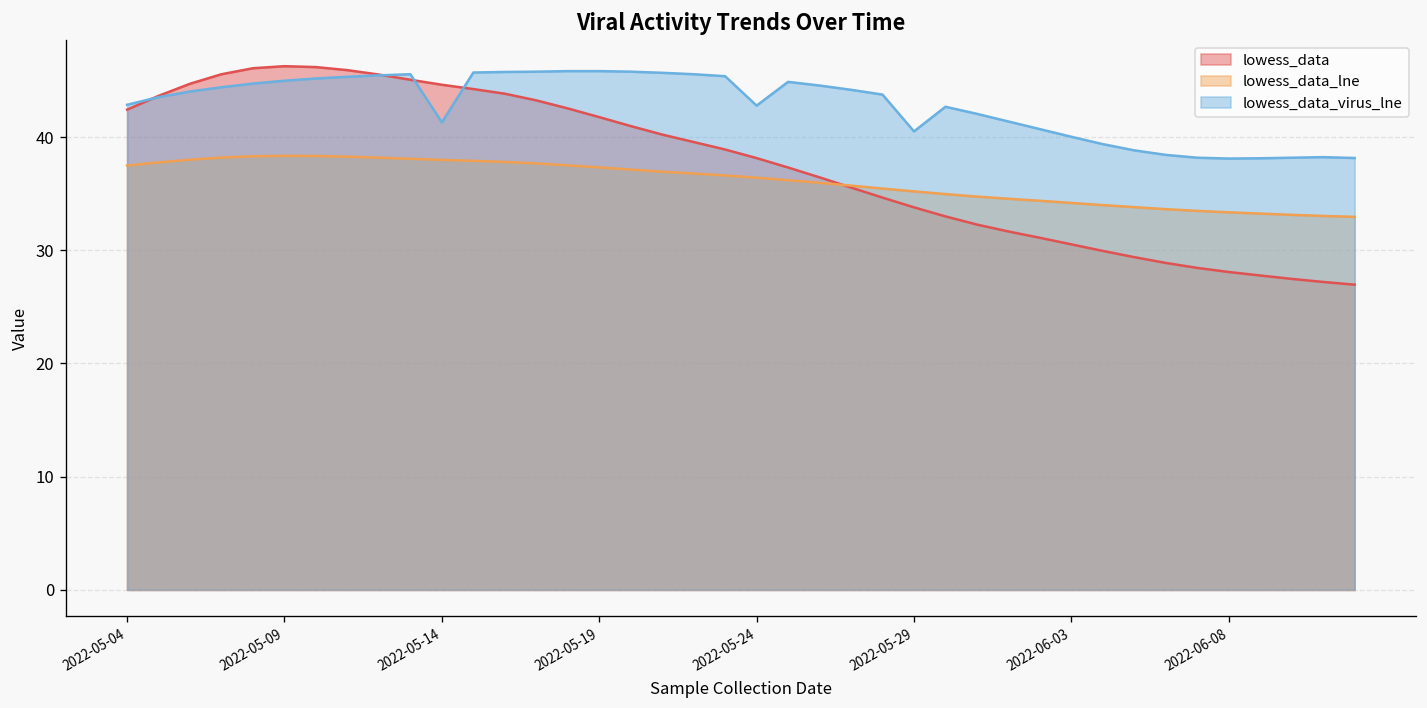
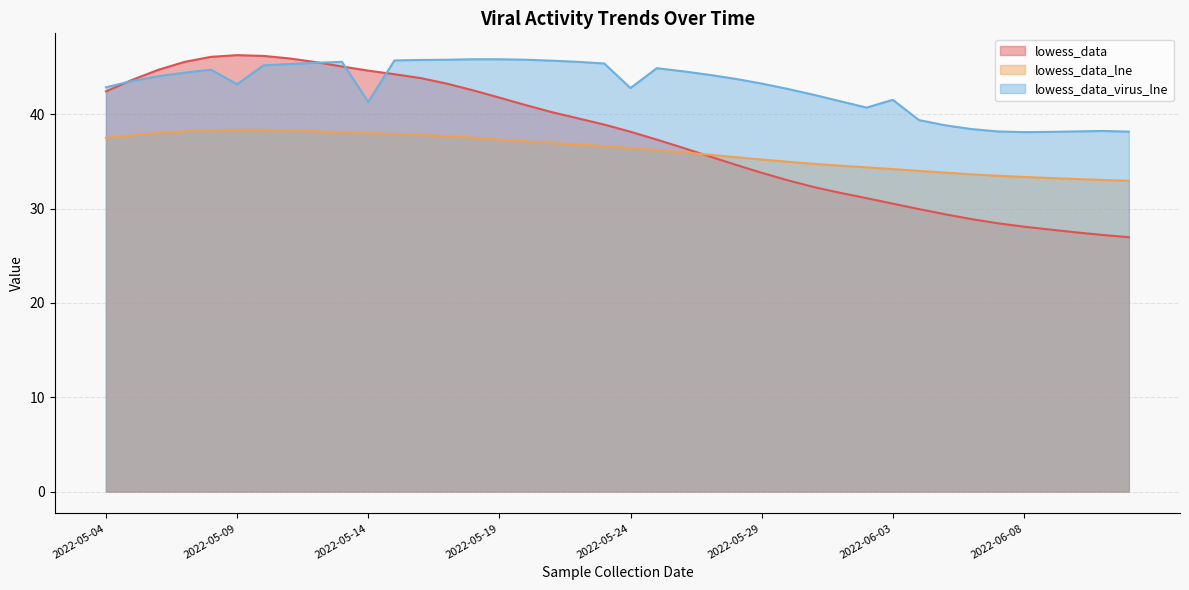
  {
    "lowess_data_virus_lne": {
      "2022-05-04": 43,
-     "2022-05-09": 45,
+     "2022-05-09": 43,
      "2022-05-14": 41,
      "2022-05-19": 46,
      "2022-05-24": 43,
-     "2022-05-29": 41,
-     "2022-06-03": 40,
+     "2022-05-29": 43,
+     "2022-06-03": 42,
      "2022-06-08": 38
    }
  }
